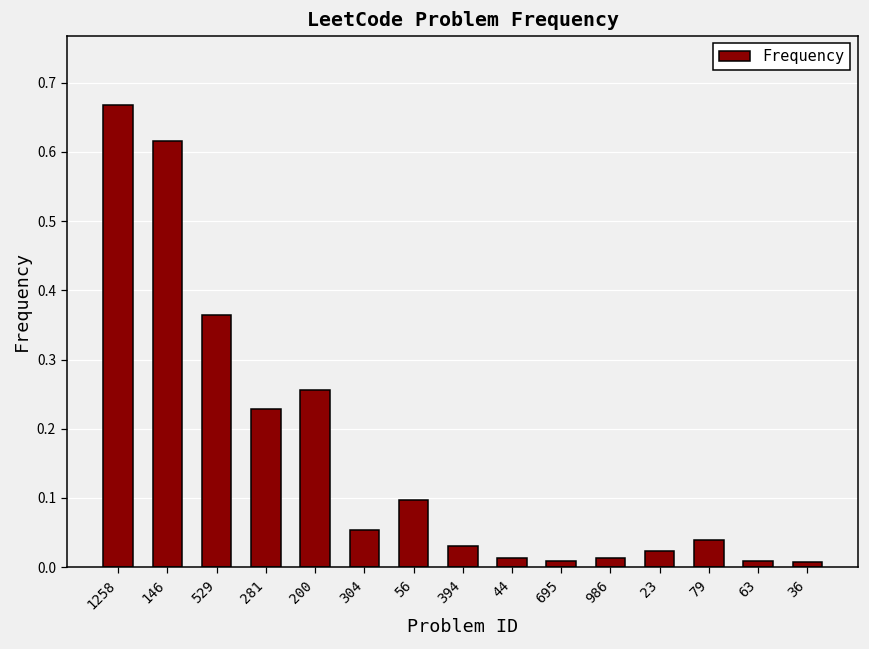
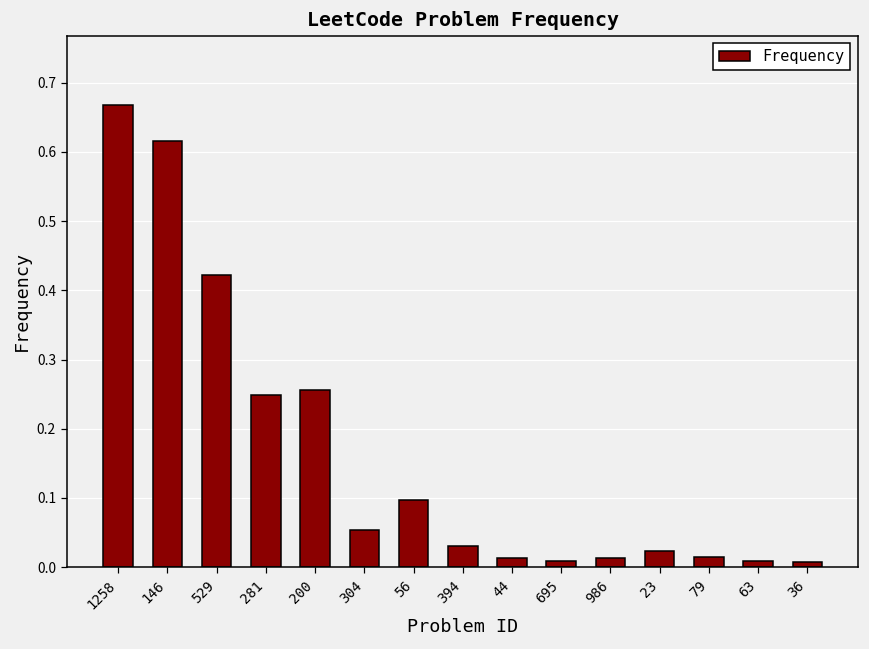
  {
    "1258": 0.67,
    "146": 0.62,
-   "529": 0.36,
-   "281": 0.23,
+   "529": 0.42,
+   "281": 0.25,
    "200": 0.26,
    "304": 0.05,
    "56": 0.10,
    "394": 0.03,
    "44": 0.01,
    "695": 0.01,
    "986": 0.01,
    "23": 0.02,
-   "79": 0.04,
+   "79": 0.01,
    "63": 0.01,
    "36": 0.01
  }
